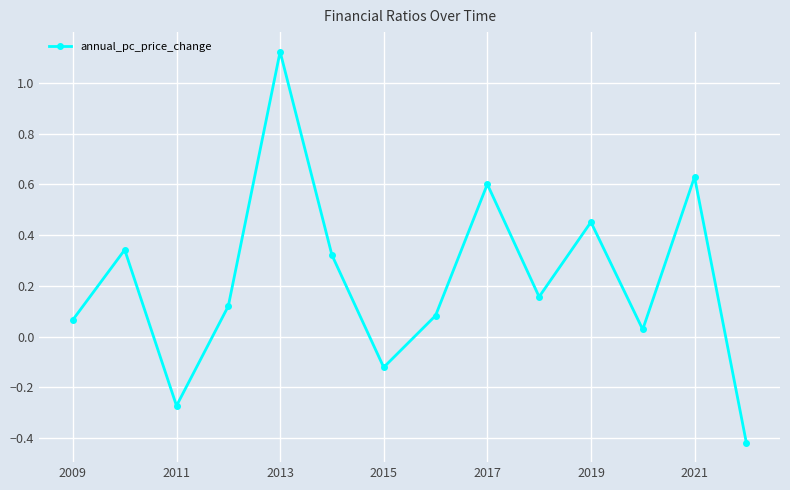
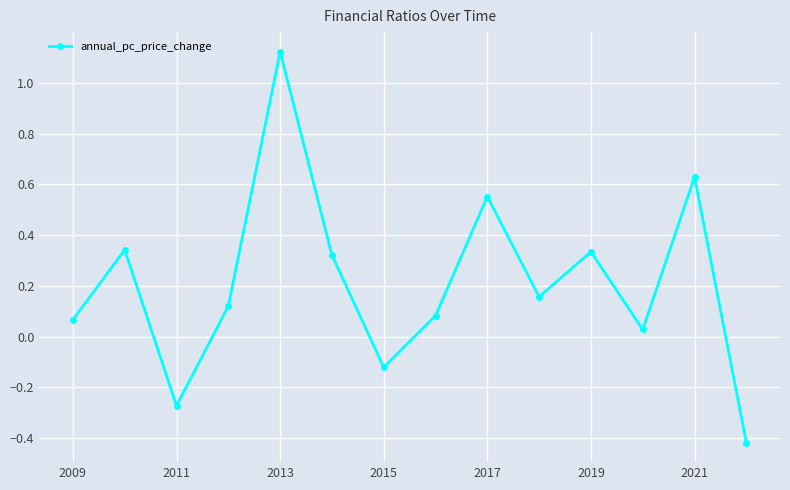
  {
    "2009": 0.07,
    "2011": -0.27,
    "2013": 1.12,
    "2015": -0.12,
-   "2017": 0.60,
-   "2019": 0.45,
+   "2017": 0.55,
+   "2019": 0.33,
    "2021": 0.63
  }
